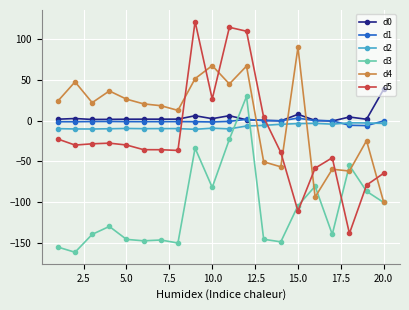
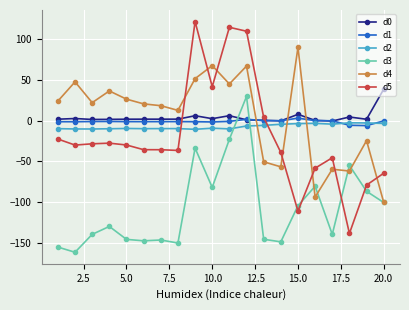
  {
    "d0": {
      "10.0": 0,
      "15.0": 10
    },
    "d1": {
      "10.0": 0,
      "15.0": 0
    },
    "d4": {
      "5.0": 30,
      "10.0": 70,
      "15.0": 90
    },
    "d5": {
      "5.0": -30,
-     "10.0": 30,
+     "10.0": 40,
      "15.0": -110,
      "20.0": -60
    }
  }
